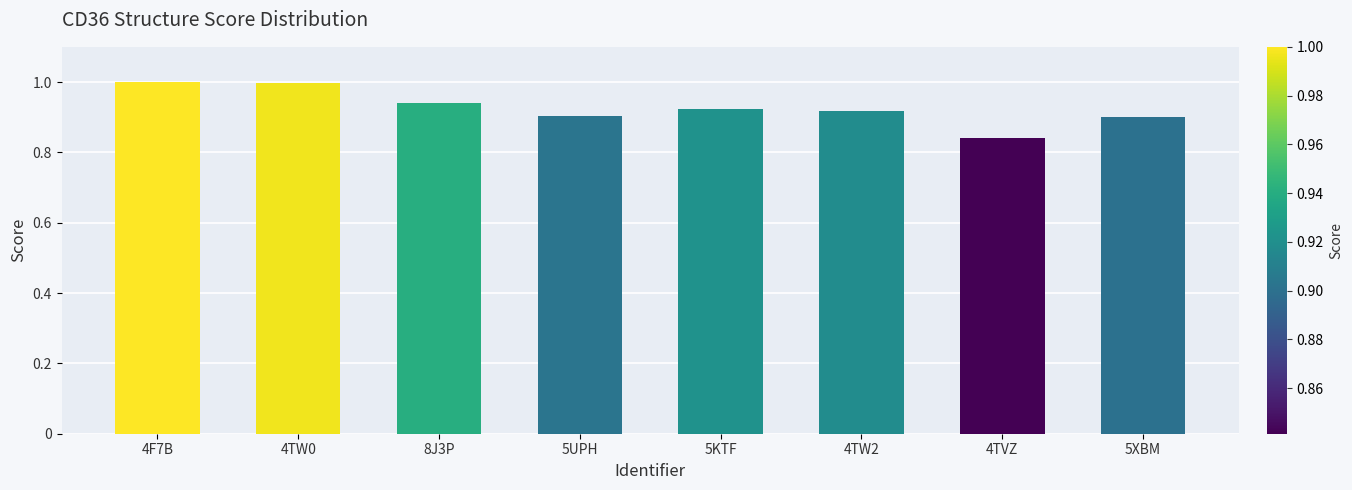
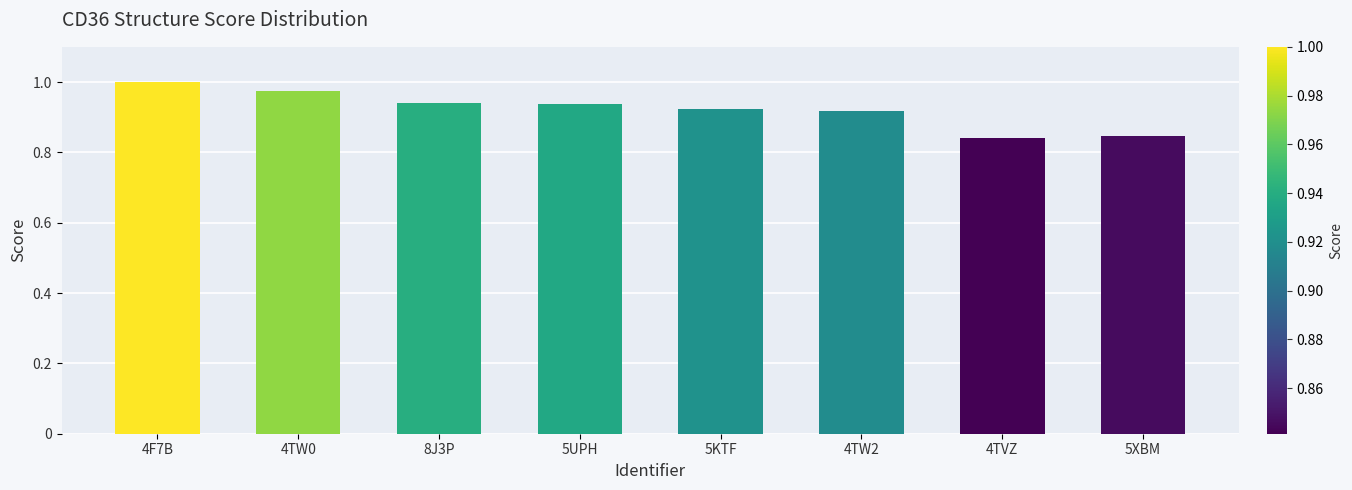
  {
    "4F7B": 1.00,
-   "4TW0": 1.00,
+   "4TW0": 0.97,
    "8J3P": 0.94,
-   "5UPH": 0.90,
+   "5UPH": 0.94,
    "5KTF": 0.92,
    "4TW2": 0.92,
    "4TVZ": 0.84,
-   "5XBM": 0.90
+   "5XBM": 0.85
  }
